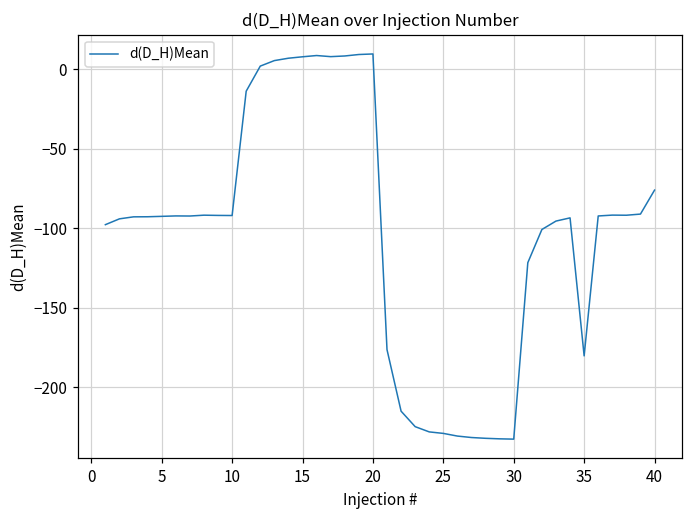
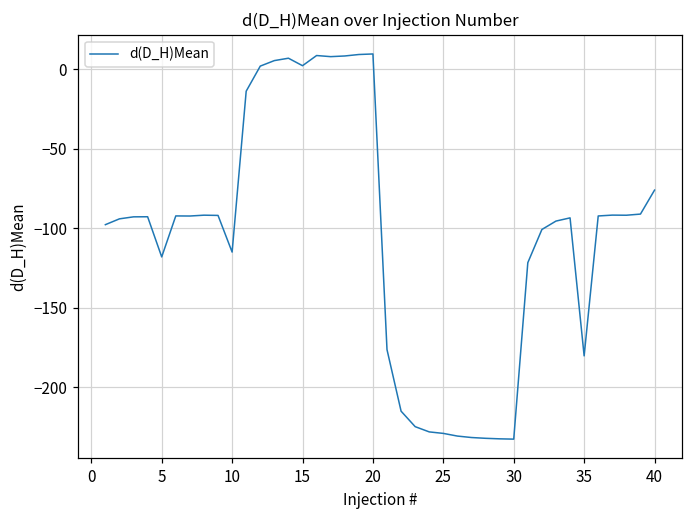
  {
-   "5": -93,
-   "10": -92,
-   "15": 8,
+   "5": -118,
+   "10": -115,
+   "15": 2,
    "20": 10,
    "25": -229,
    "30": -233,
    "35": -180,
    "40": -76
  }
